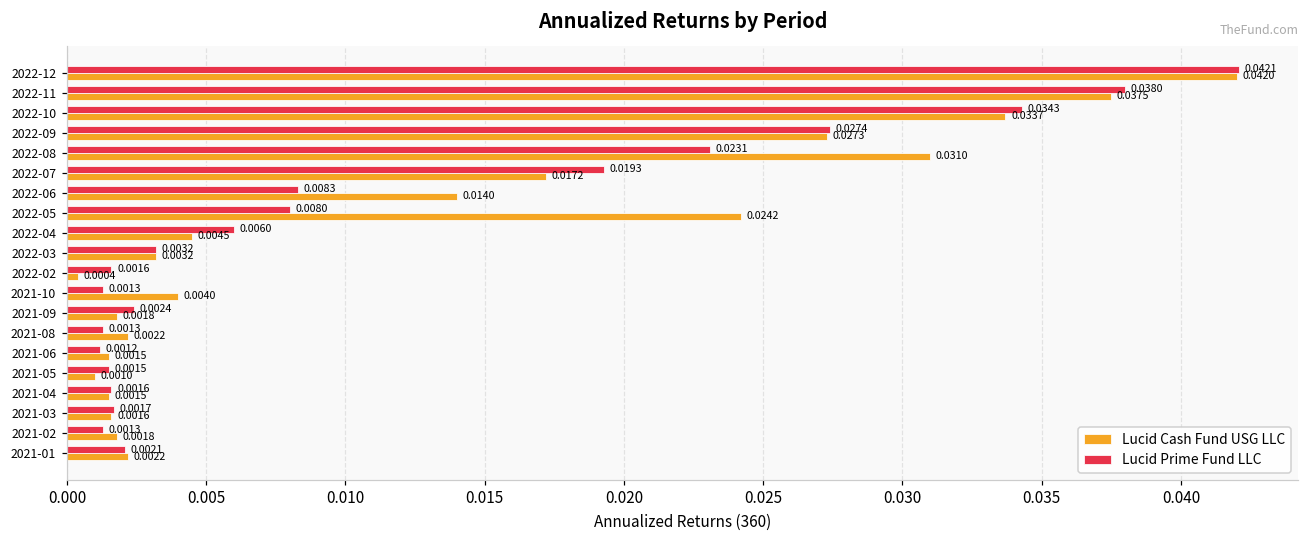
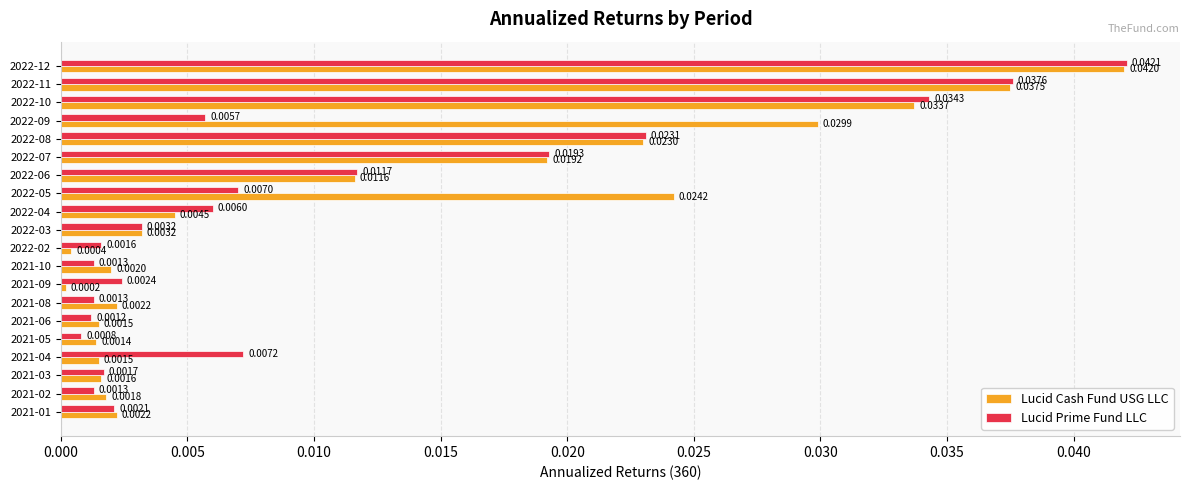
  {
    "Lucid Cash Fund USG LLC": {
-     "2022-09": 0.0273,
-     "2022-08": 0.0310,
-     "2022-07": 0.0172,
-     "2022-06": 0.0140,
+     "2022-09": 0.0299,
+     "2022-08": 0.0230,
+     "2022-07": 0.0192,
+     "2022-06": 0.0116,
      "2022-05": 0.0242,
      "2022-04": 0.0045,
      "2022-02": 0.0004,
-     "2021-10": 0.0040,
-     "2021-09": 0.0018,
+     "2021-10": 0.0020,
+     "2021-09": 0.0002,
      "2021-08": 0.0022,
-     "2021-05": 0.0010
+     "2021-05": 0.0014
    },
    "Lucid Prime Fund LLC": {
-     "2022-11": 0.0380,
-     "2022-09": 0.0274,
+     "2022-11": 0.0376,
+     "2022-09": 0.0057,
      "2022-08": 0.0231,
      "2022-07": 0.0193,
-     "2022-06": 0.0083,
-     "2022-05": 0.0080,
+     "2022-06": 0.0117,
+     "2022-05": 0.0070,
      "2022-04": 0.0060,
      "2022-02": 0.0016,
      "2021-10": 0.0013,
      "2021-08": 0.0013,
-     "2021-05": 0.0015,
-     "2021-04": 0.0016
+     "2021-05": 0.0008,
+     "2021-04": 0.0072
    }
  }
